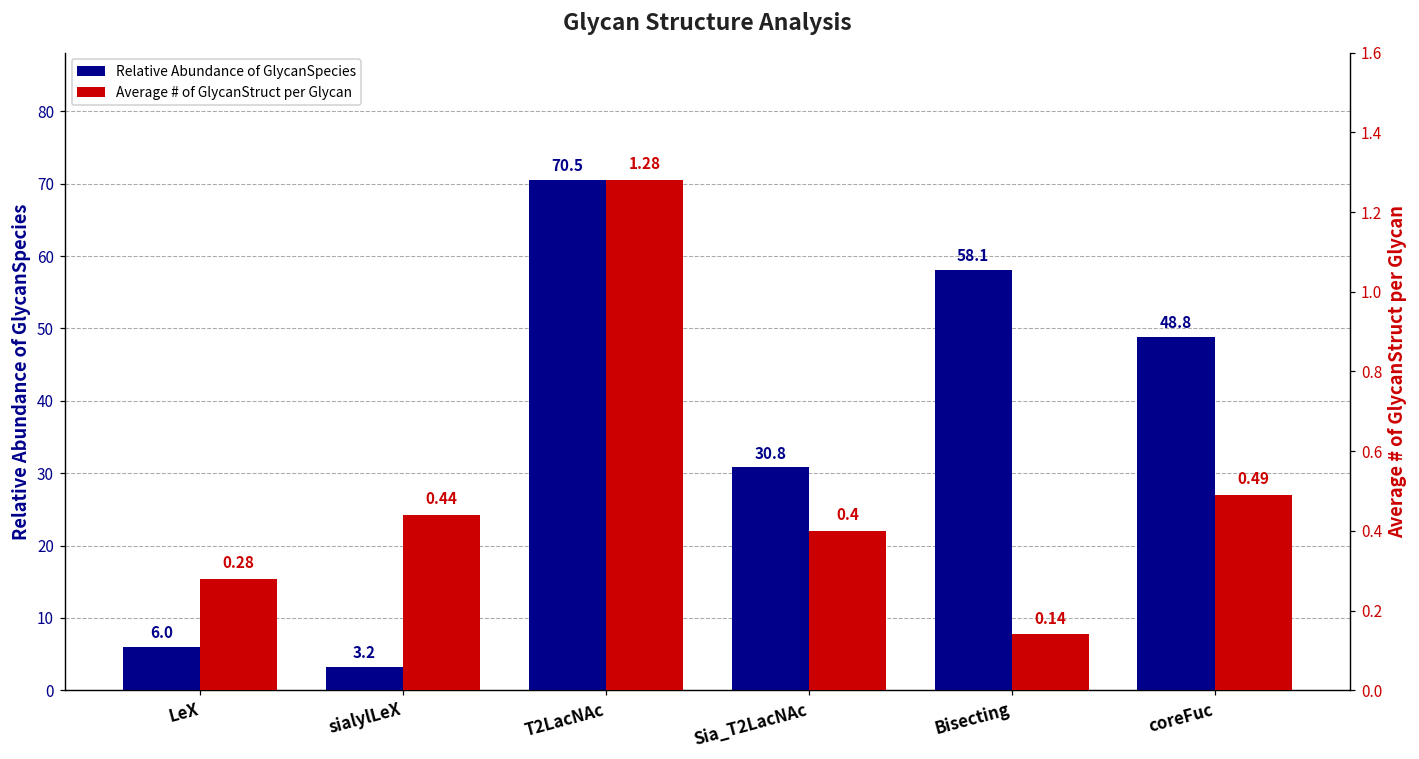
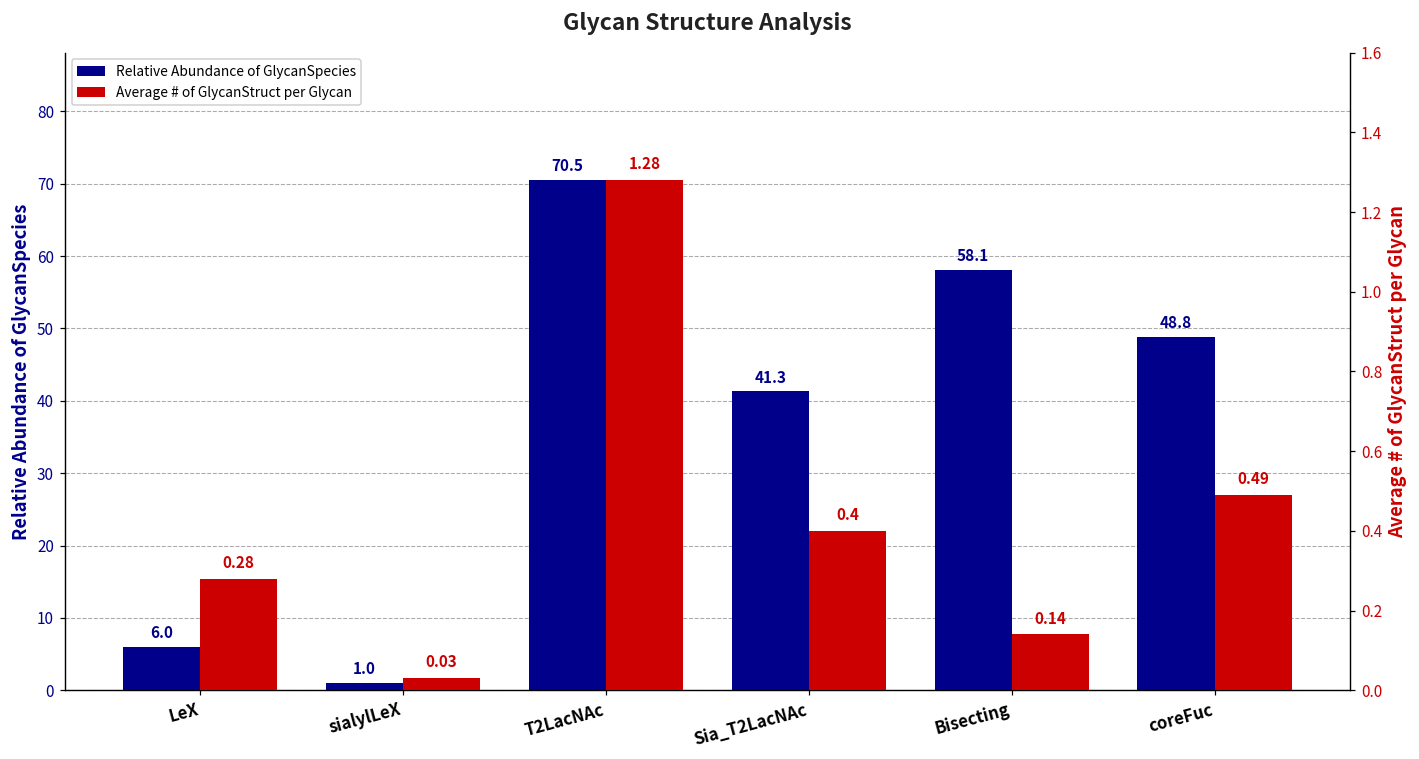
  {
    "Relative Abundance of GlycanSpecies": {
      "LeX": 6.0,
-     "sialylLeX": 3.2,
+     "sialylLeX": 1.0,
      "T2LacNAc": 70.5,
-     "Sia_T2LacNAc": 30.8,
+     "Sia_T2LacNAc": 41.3,
      "Bisecting": 58.1,
      "coreFuc": 48.8
    },
    "Average # of GlycanStruct per Glycan": {
      "LeX": 0.28,
-     "sialylLeX": 0.44,
+     "sialylLeX": 0.03,
      "T2LacNAc": 1.28,
      "Sia_T2LacNAc": 0.4,
      "Bisecting": 0.14,
      "coreFuc": 0.49
    }
  }
